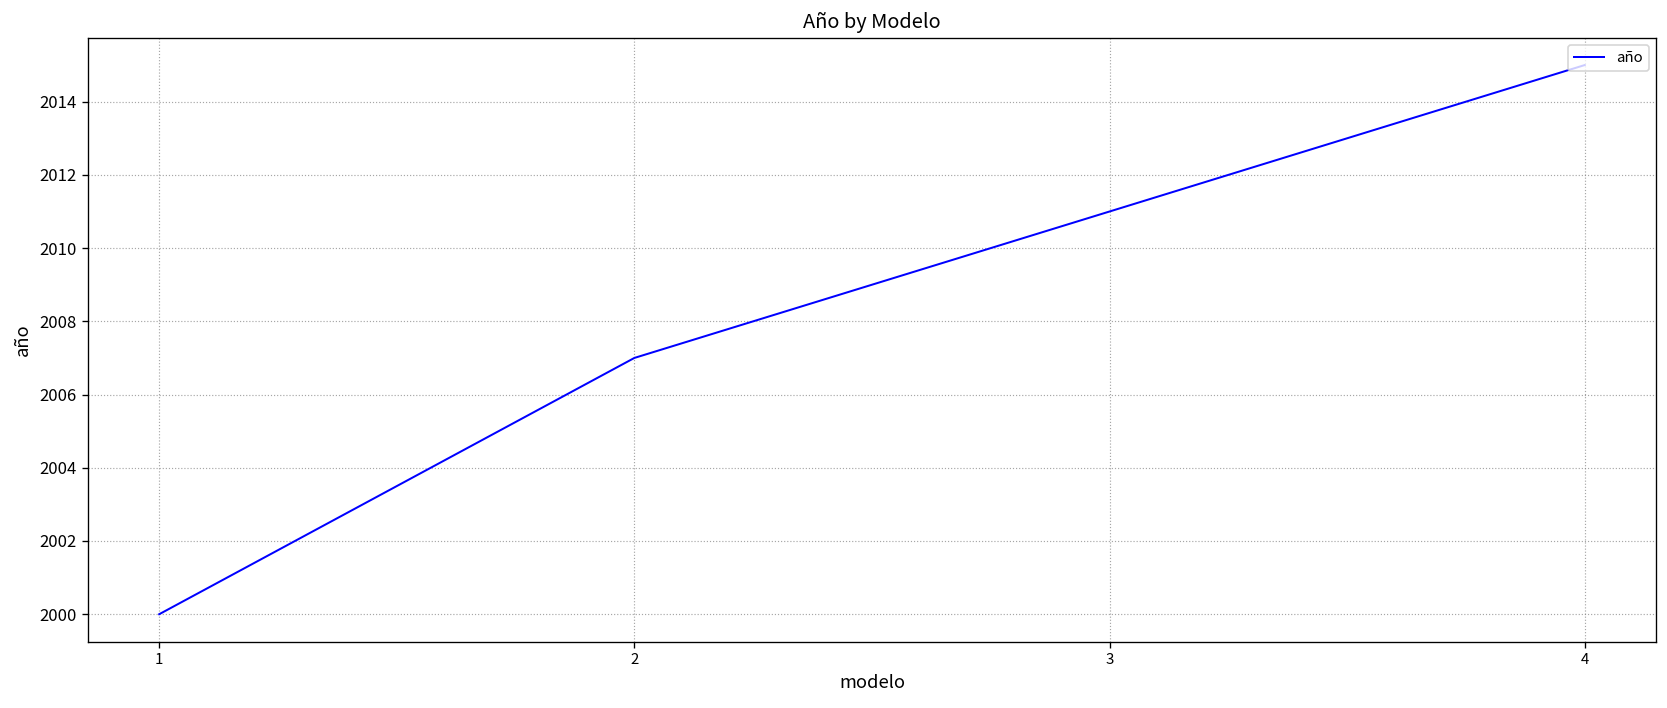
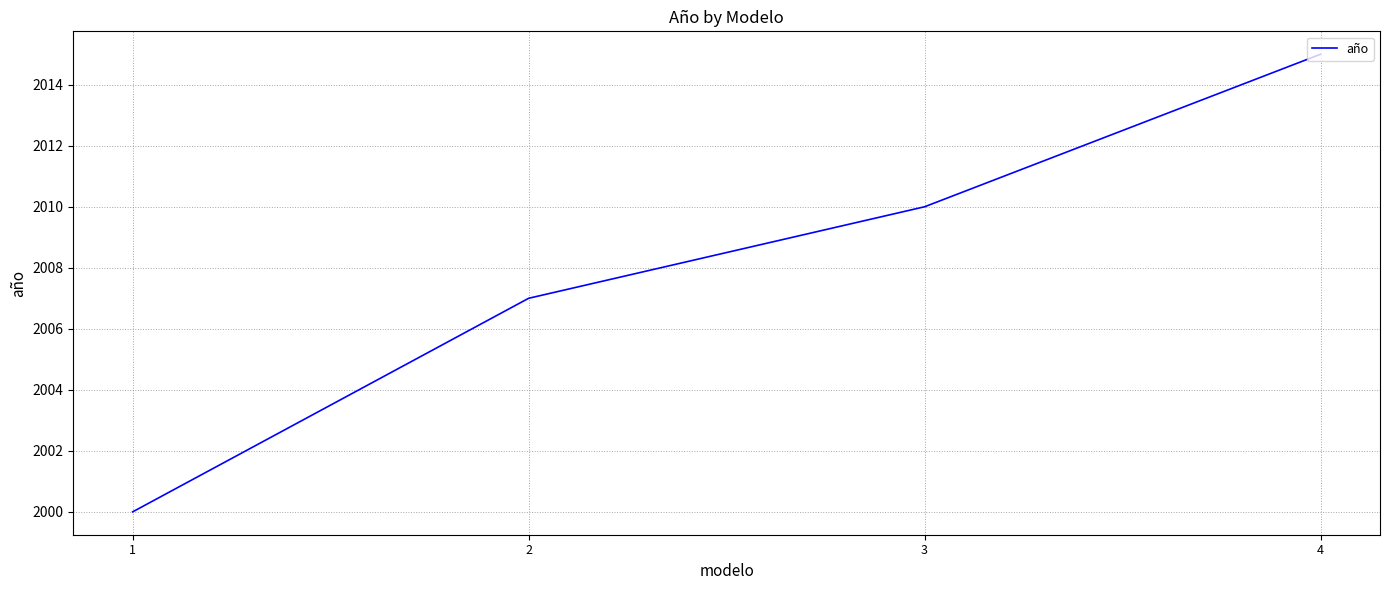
  {
    "1": 2000,
    "2": 2007,
-   "3": 2011
+   "3": 2010
  }
